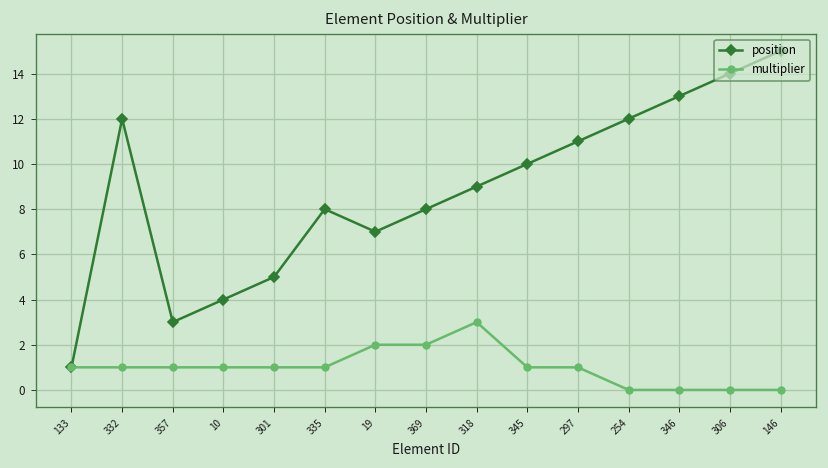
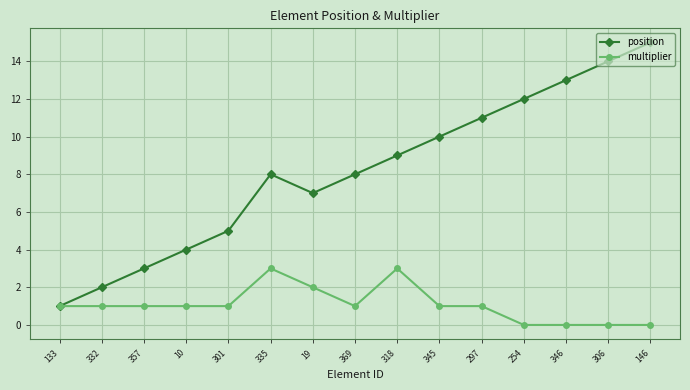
  {
    "position": {
-     "332": 12,
+     "332": 2,
      "357": 3,
      "10": 4,
      "301": 5,
      "335": 8,
      "19": 7,
      "369": 8,
      "318": 9,
      "345": 10,
      "297": 11,
      "254": 12,
      "346": 13
    },
    "multiplier": {
      "332": 1,
      "357": 1,
      "10": 1,
      "301": 1,
-     "335": 1,
+     "335": 3,
      "19": 2,
-     "369": 2,
+     "369": 1,
      "318": 3,
      "345": 1,
      "297": 1,
      "254": 0,
      "346": 0,
      "306": 0,
      "146": 0
    }
  }
